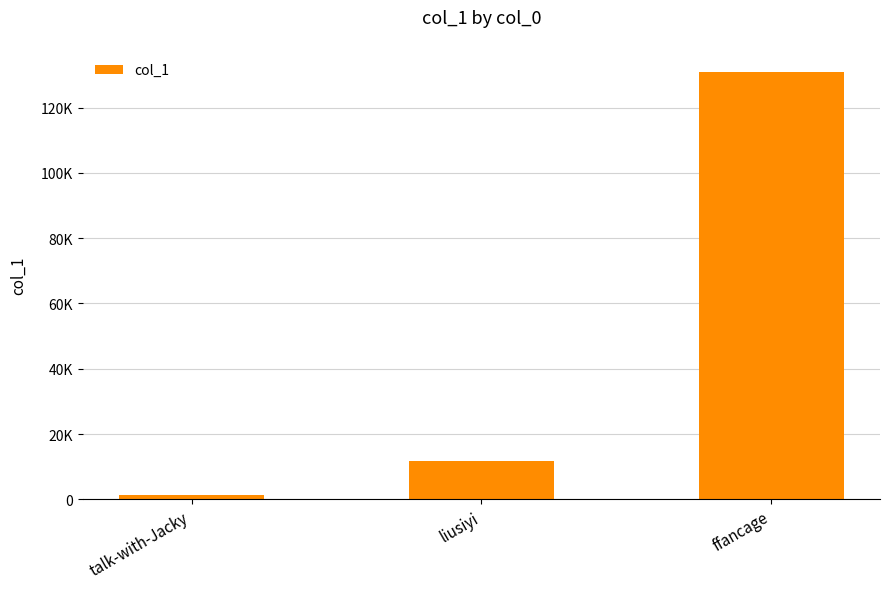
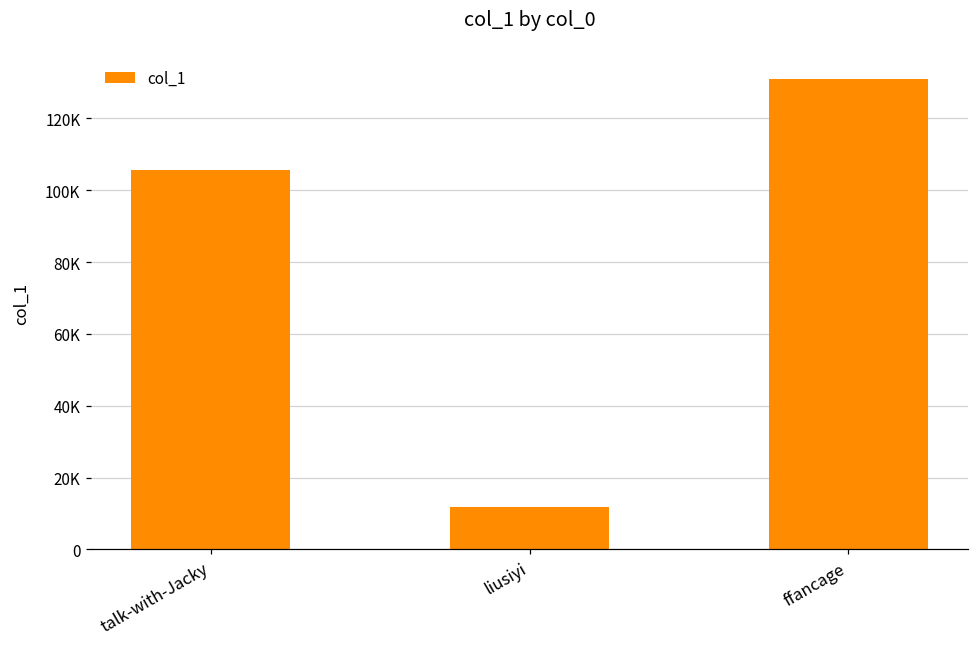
  {
-   "talk-with-Jacky": 1000,
+   "talk-with-Jacky": 106000,
    "liusiyi": 12000,
    "ffancage": 131000
  }
